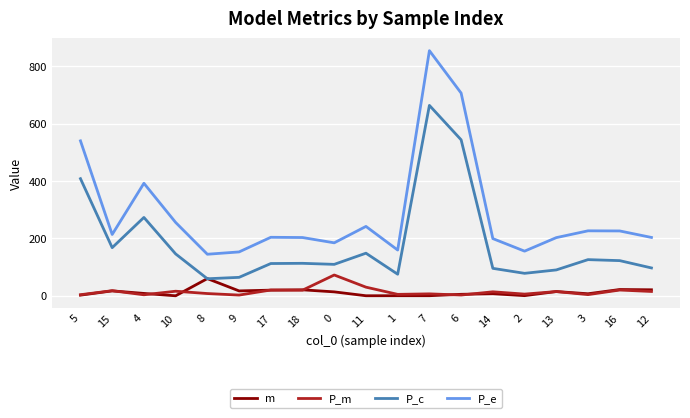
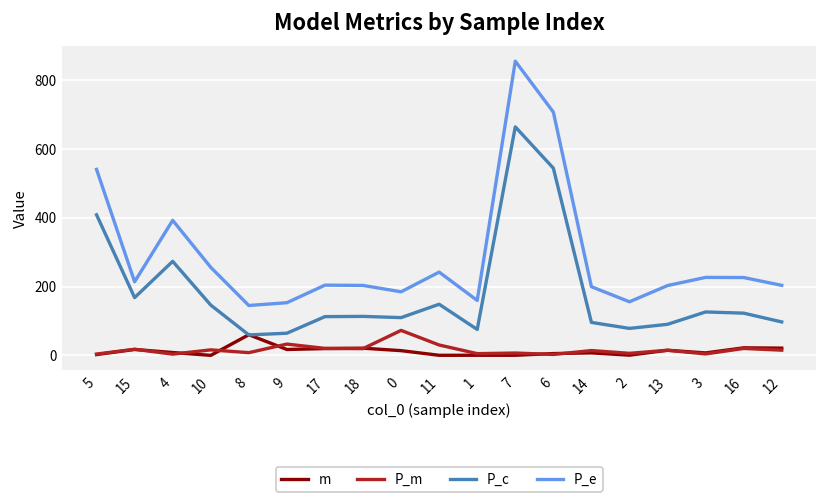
  {
    "m": {
      "10": 0,
      "9": 20,
      "0": 10,
      "11": 0
    },
    "P_m": {
      "10": 20,
      "8": 10,
-     "9": 0,
+     "9": 30,
      "0": 70,
      "11": 30
    },
    "P_c": {
      "5": 410,
      "15": 170,
      "4": 270,
      "10": 150,
      "9": 60,
      "17": 110,
      "18": 110,
      "0": 110,
      "11": 150,
      "1": 80,
      "7": 660,
      "6": 540,
      "14": 100,
      "2": 80,
      "13": 90,
      "3": 130,
      "16": 120,
      "12": 100
    },
    "P_e": {
      "5": 540,
      "15": 210,
      "4": 390,
      "10": 260,
      "8": 140,
      "9": 150,
      "17": 200,
      "18": 200,
      "0": 180,
      "11": 240,
      "1": 160,
      "7": 850,
      "6": 710,
      "14": 200,
      "2": 160,
      "13": 200,
      "3": 230,
      "16": 230,
      "12": 200
    }
  }
